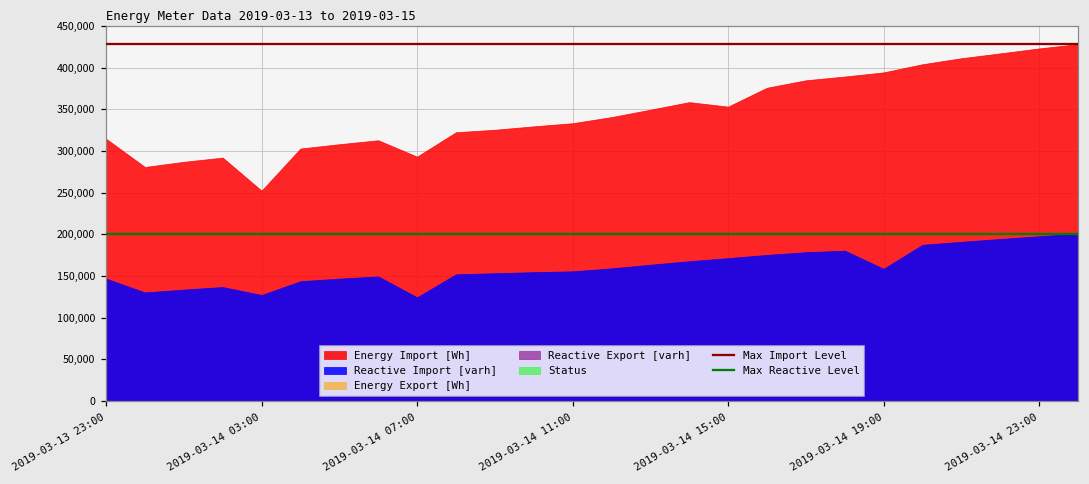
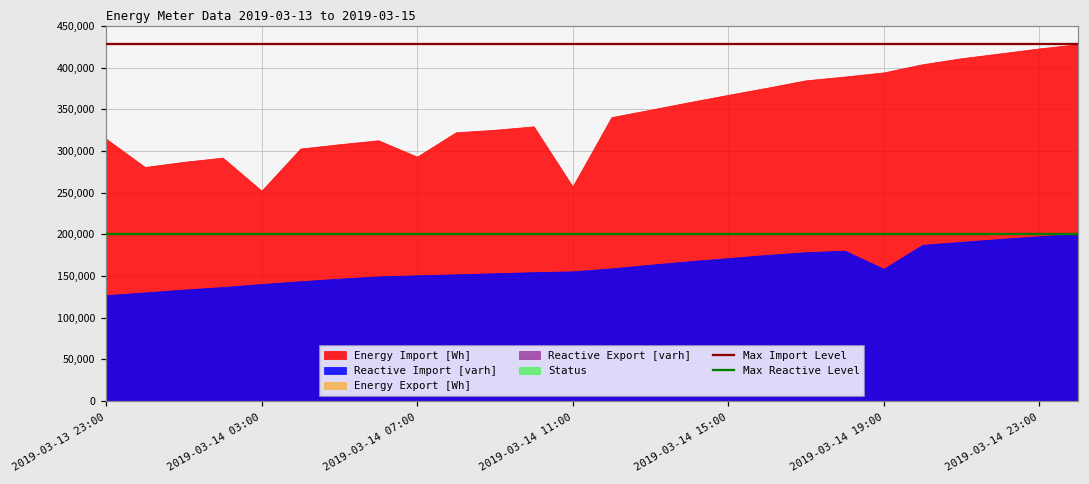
  {
    "Energy Import [Wh]": {
      "2019-03-13 23:00": "310,000",
      "2019-03-14 03:00": "250,000",
      "2019-03-14 07:00": "290,000",
-     "2019-03-14 11:00": "330,000",
-     "2019-03-14 15:00": "350,000",
+     "2019-03-14 11:00": "260,000",
+     "2019-03-14 15:00": "370,000",
      "2019-03-14 19:00": "390,000",
      "2019-03-14 23:00": "420,000"
    },
    "Reactive Import [varh]": {
-     "2019-03-13 23:00": "150,000",
-     "2019-03-14 03:00": "130,000",
-     "2019-03-14 07:00": "120,000",
+     "2019-03-13 23:00": "130,000",
+     "2019-03-14 03:00": "140,000",
+     "2019-03-14 07:00": "150,000",
      "2019-03-14 11:00": "160,000",
      "2019-03-14 15:00": "170,000",
      "2019-03-14 19:00": "160,000",
      "2019-03-14 23:00": "200,000"
    },
    "Status": {
      "2019-03-13 23:00": "0",
      "2019-03-14 03:00": "0",
      "2019-03-14 07:00": "0",
      "2019-03-14 11:00": "0",
      "2019-03-14 15:00": "0",
      "2019-03-14 19:00": "0",
      "2019-03-14 23:00": "0"
    }
  }
